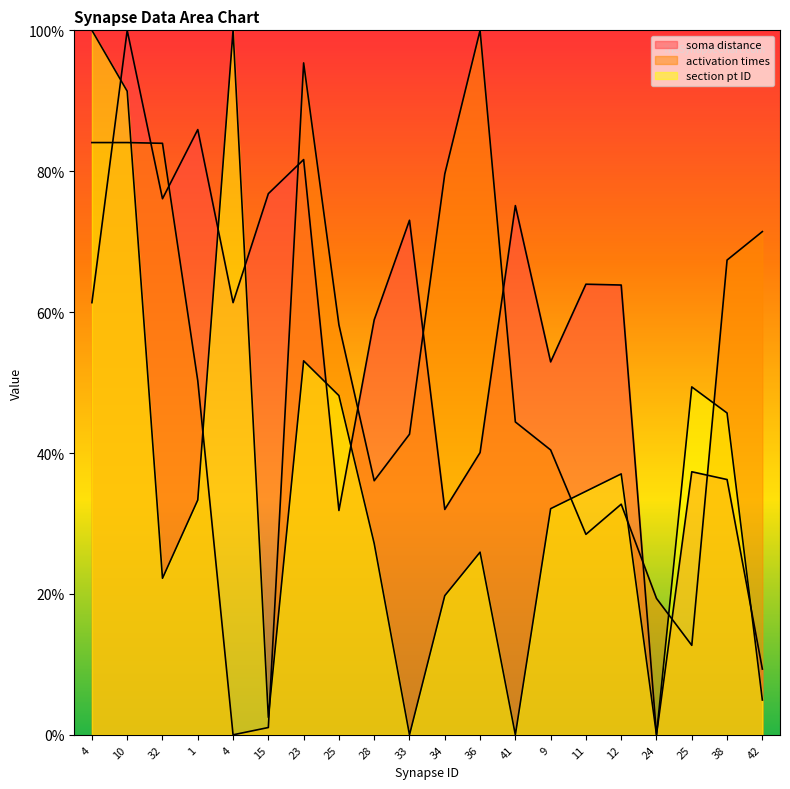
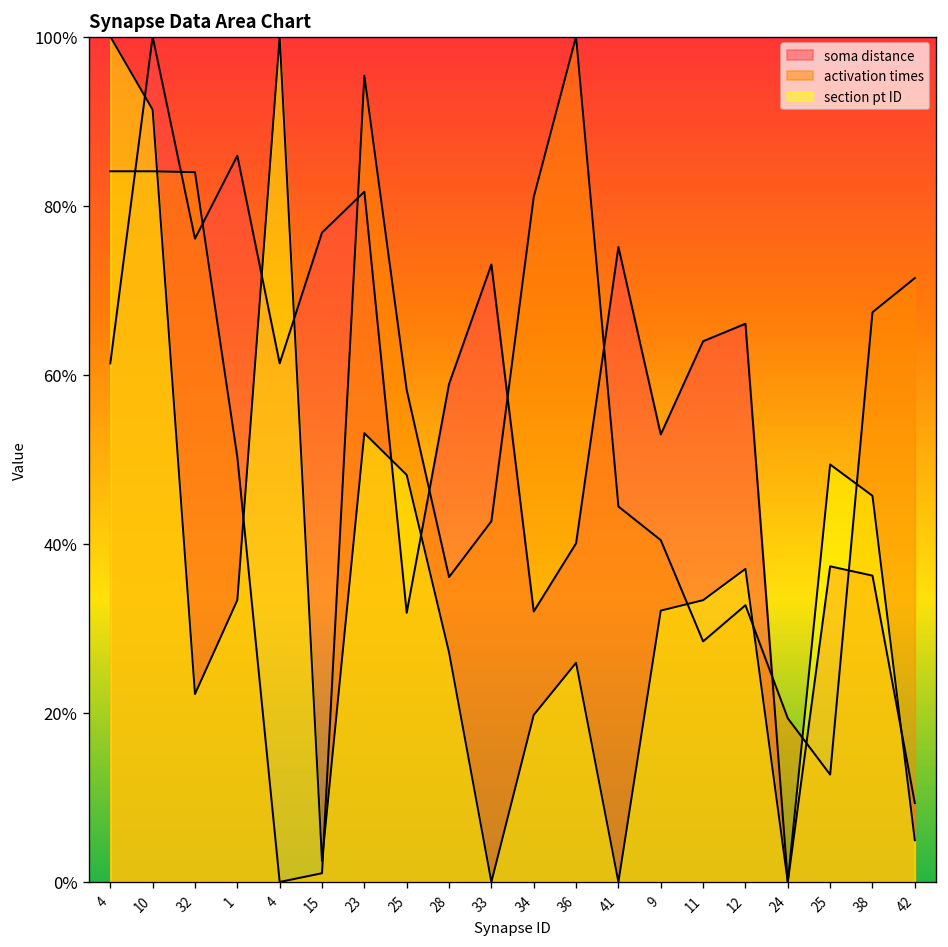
  {
    "soma distance": {
      "10": "100%",
      "32": "76%",
      "1": "86%",
      "15": "77%",
      "23": "82%",
      "28": "59%",
      "33": "73%",
      "34": "32%",
      "36": "40%",
      "41": "75%",
      "9": "53%",
      "11": "64%",
-     "12": "64%",
+     "12": "66%",
      "38": "36%",
      "42": "9%"
    },
    "activation times": {
      "10": "84%",
      "32": "84%",
      "1": "50%",
      "15": "1%",
      "23": "95%",
      "28": "36%",
      "33": "43%",
-     "34": "80%",
+     "34": "81%",
      "36": "100%",
      "41": "44%",
      "9": "40%",
      "11": "28%",
      "12": "33%",
      "24": "19%",
      "38": "67%",
      "42": "71%"
    },
    "section pt ID": {
      "10": "91%",
      "32": "22%",
      "1": "33%",
      "15": "2%",
      "23": "53%",
      "28": "27%",
      "33": "0%",
      "34": "20%",
      "36": "26%",
      "41": "0%",
      "9": "32%",
-     "11": "35%",
+     "11": "33%",
      "12": "37%",
      "38": "46%",
      "42": "5%"
    }
  }
